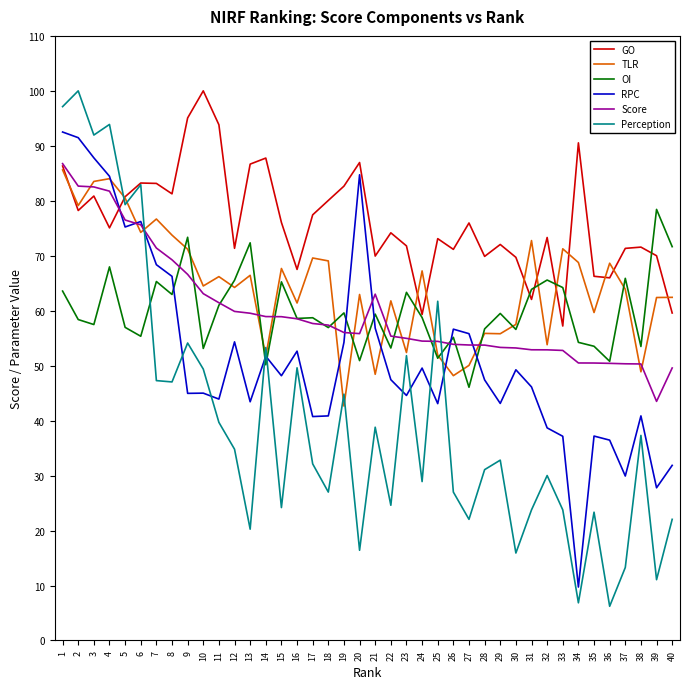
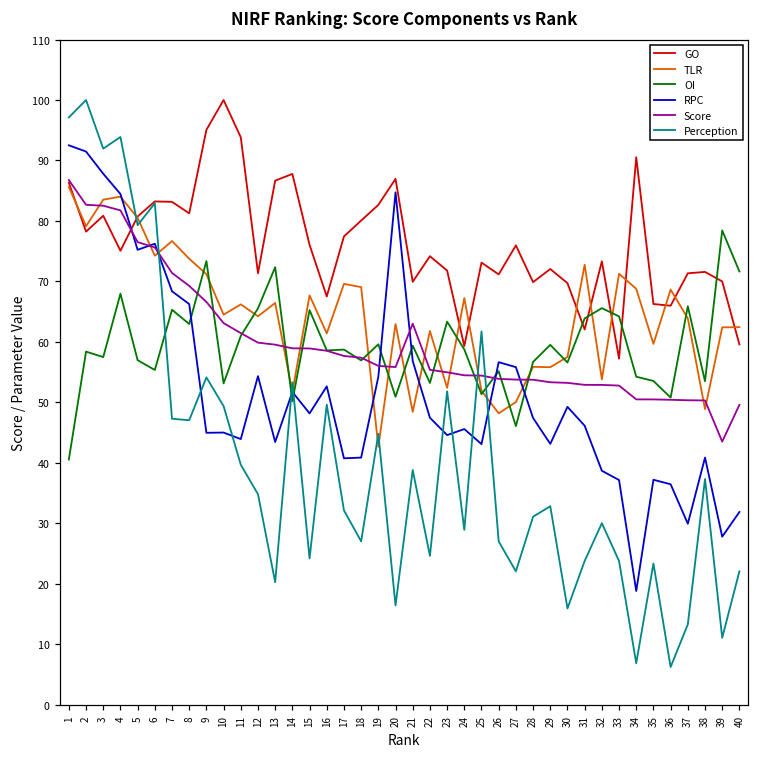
  {
    "OI": {
-     "1": 64,
+     "1": 41,
      "2": 58,
      "3": 57,
      "4": 68,
      "5": 57,
      "6": 55,
      "7": 65,
      "8": 63,
      "9": 73,
      "10": 53,
      "11": 61,
      "12": 66,
      "13": 72,
      "14": 50,
      "15": 65,
      "17": 59,
      "19": 60,
      "20": 51,
      "21": 59,
      "22": 53,
      "23": 63,
      "24": 59,
      "25": 51,
      "26": 55,
      "27": 46,
      "28": 57,
      "29": 60,
      "30": 57,
      "31": 64,
      "32": 66,
      "33": 64,
      "34": 54,
      "35": 54,
      "37": 66,
      "38": 53,
      "39": 78,
      "40": 72
    },
    "RPC": {
      "1": 93,
      "2": 91,
      "3": 88,
      "5": 75,
      "6": 76,
      "7": 68,
      "8": 66,
      "9": 45,
      "10": 45,
      "11": 44,
      "12": 54,
      "13": 43,
      "15": 48,
      "16": 53,
      "17": 41,
      "18": 41,
      "19": 54,
      "20": 85,
      "21": 57,
      "22": 47,
      "23": 45,
-     "24": 50,
+     "24": 46,
      "25": 43,
      "26": 57,
      "27": 56,
      "28": 47,
      "29": 43,
      "30": 49,
      "31": 46,
      "32": 39,
      "33": 37,
-     "34": 10,
+     "34": 19,
      "35": 37,
      "36": 36,
      "37": 30,
      "38": 41,
      "39": 28,
      "40": 32
    }
  }
